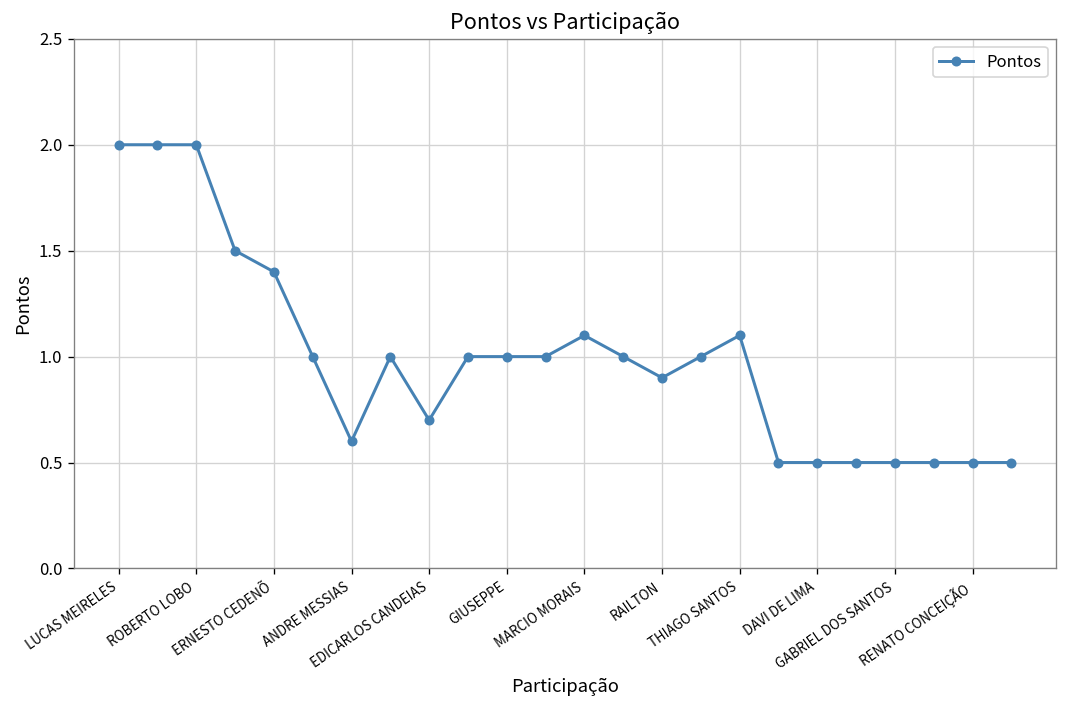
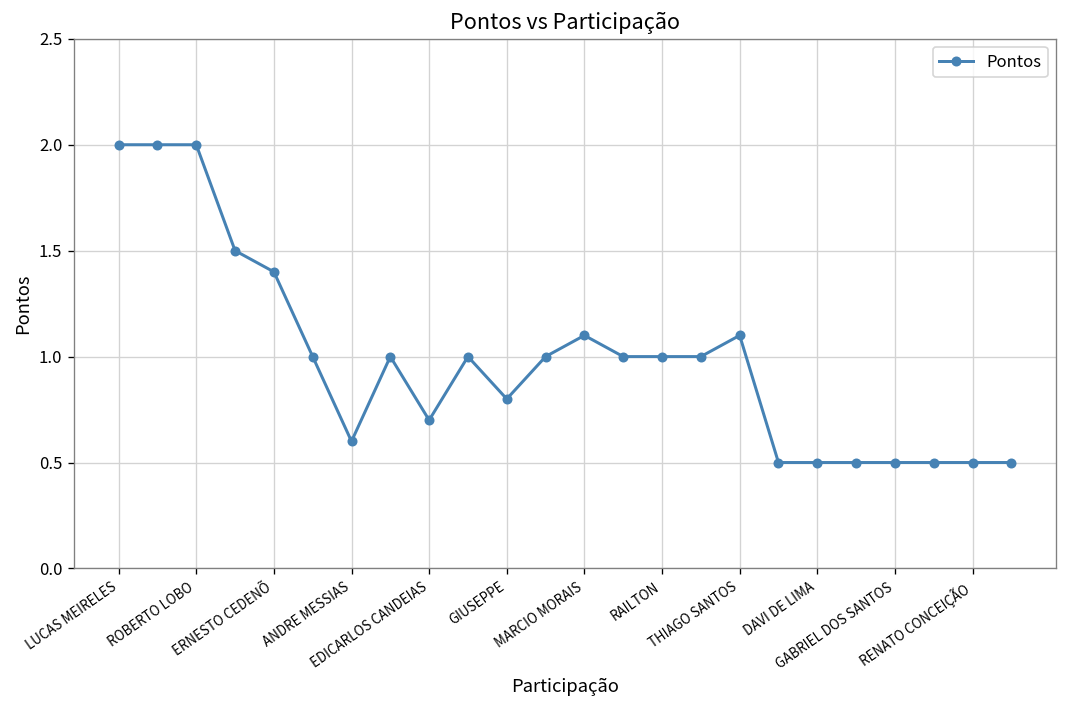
  {
    "LUCAS MEIRELES": 2.0,
    "ROBERTO LOBO": 2.0,
    "ERNESTO CEDENÕ": 1.4,
    "ANDRE MESSIAS": 0.6,
    "EDICARLOS CANDEIAS": 0.7,
-   "GIUSEPPE": 1.0,
+   "GIUSEPPE": 0.8,
    "MARCIO MORAIS": 1.1,
-   "RAILTON": 0.9,
+   "RAILTON": 1.0,
    "THIAGO SANTOS": 1.1,
    "DAVI DE LIMA": 0.5,
    "GABRIEL DOS SANTOS": 0.5,
    "RENATO CONCEIÇÃO": 0.5
  }
